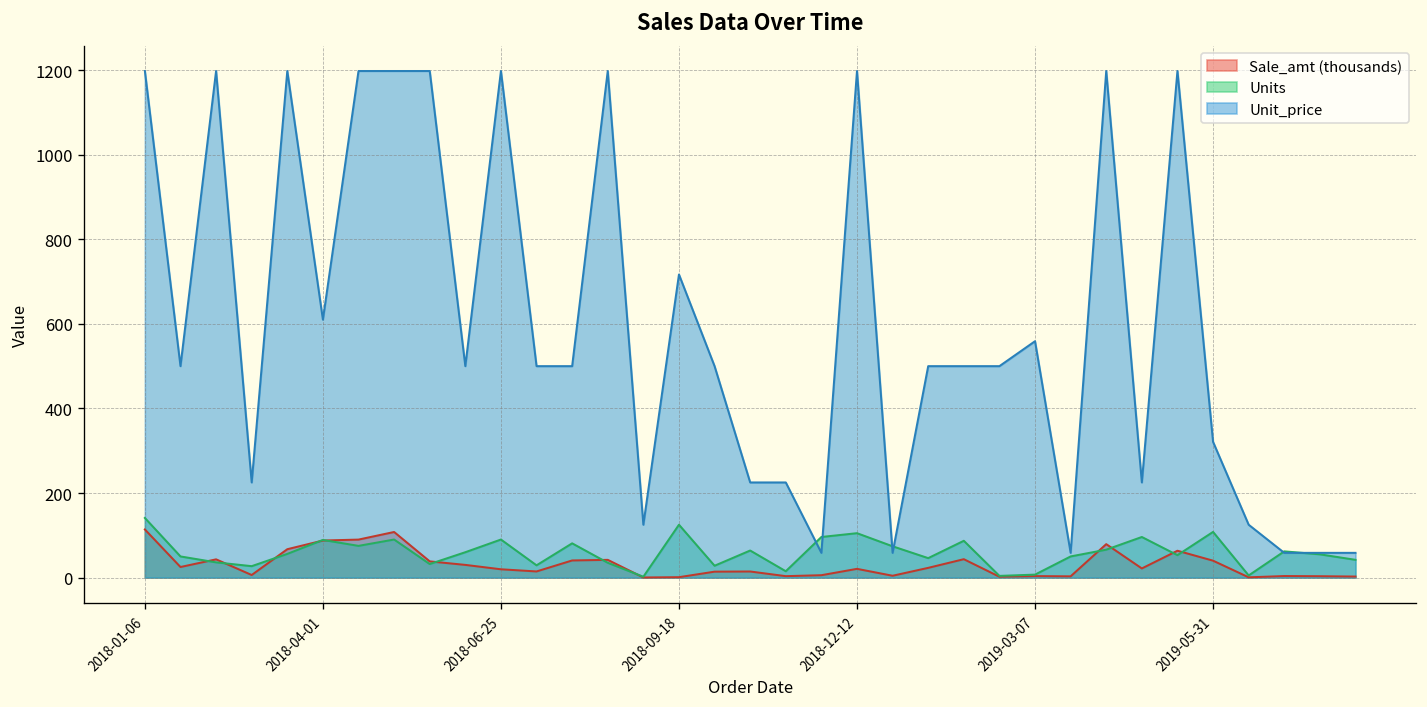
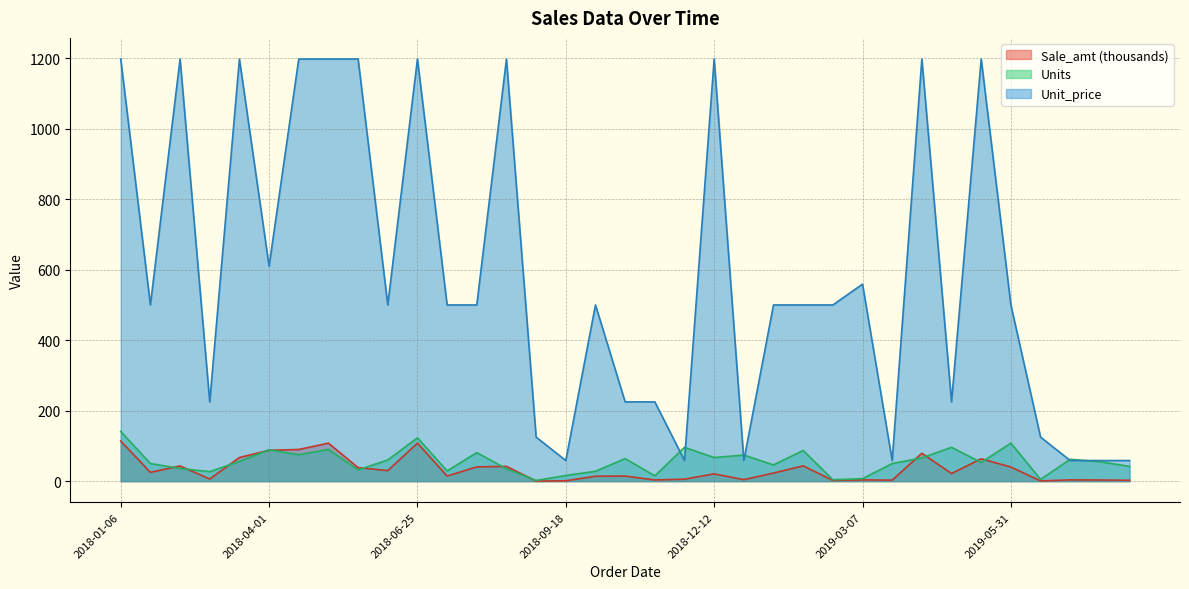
  {
    "Sale_amt (thousands)": {
      "2018-01-06": 110,
-     "2018-06-25": 20,
+     "2018-06-25": 110,
      "2018-09-18": 0,
      "2018-12-12": 20,
      "2019-05-31": 40
    },
    "Units": {
      "2018-01-06": 140,
-     "2018-06-25": 90,
-     "2018-09-18": 130,
-     "2018-12-12": 110,
+     "2018-06-25": 120,
+     "2018-09-18": 20,
+     "2018-12-12": 70,
      "2019-05-31": 110
    },
    "Unit_price": {
      "2018-01-06": 1200,
      "2018-04-01": 610,
      "2018-06-25": 1200,
-     "2018-09-18": 720,
+     "2018-09-18": 60,
      "2018-12-12": 1200,
      "2019-03-07": 560,
-     "2019-05-31": 320
+     "2019-05-31": 500
    }
  }
